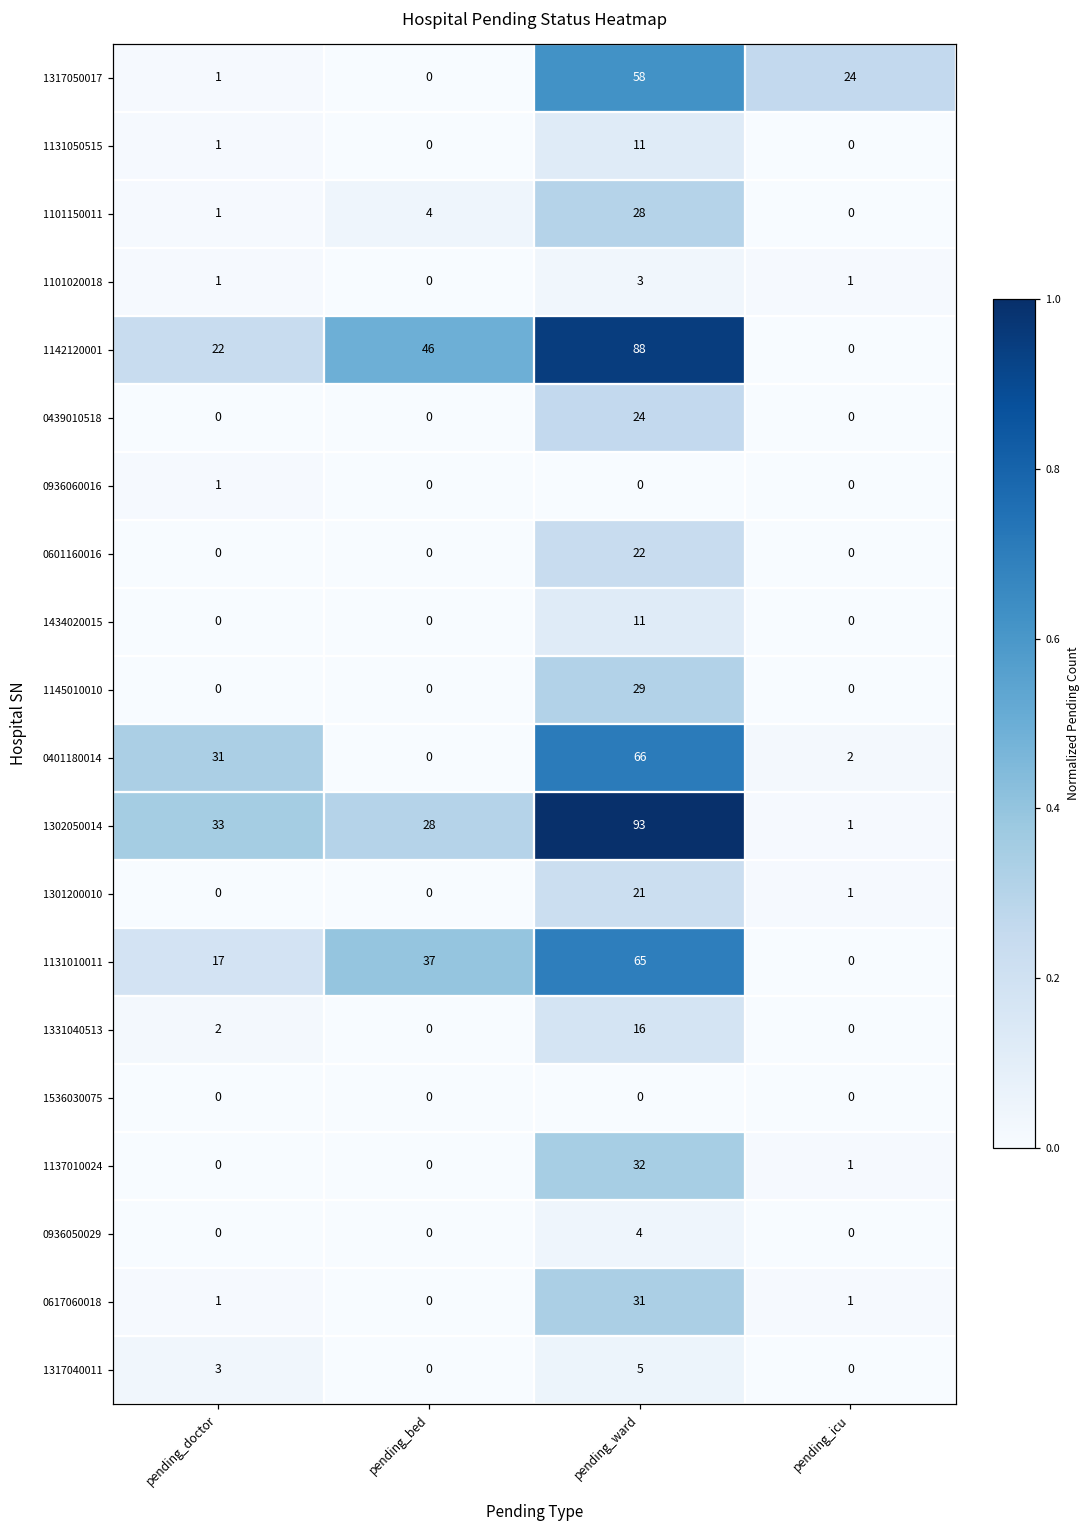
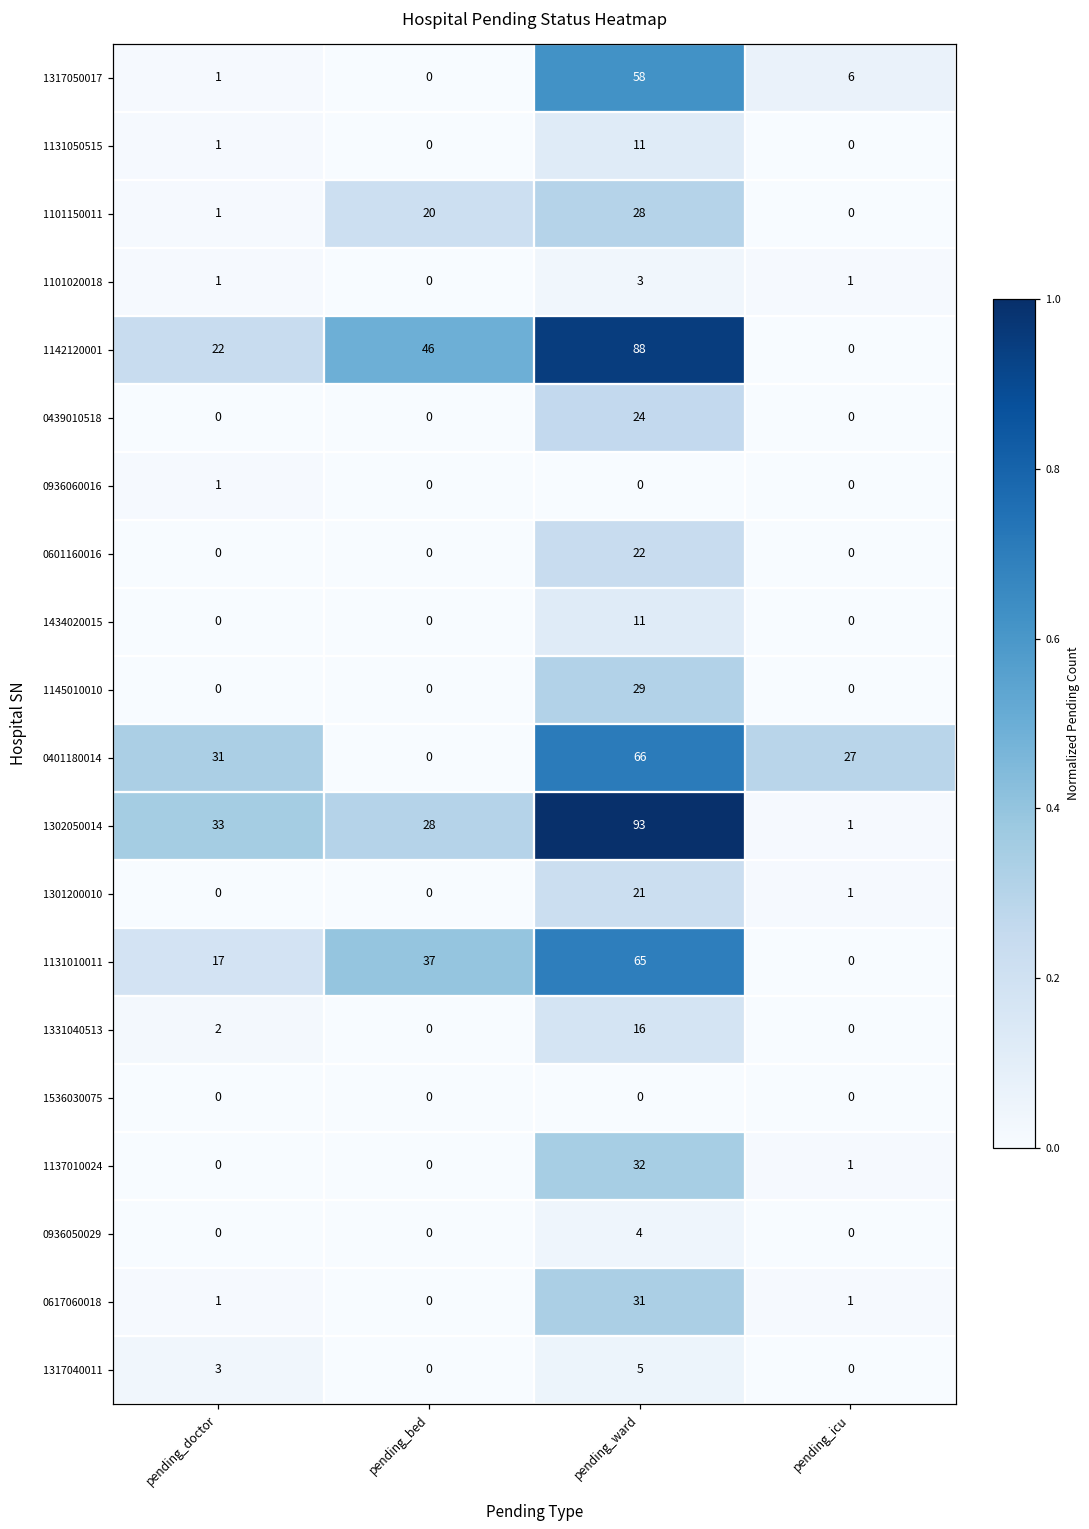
  {
    "1317050017": {
      "pending_doctor": 1,
      "pending_bed": 0,
      "pending_ward": 58,
-     "pending_icu": 24
+     "pending_icu": 6
    },
    "1131050515": {
      "pending_doctor": 1,
      "pending_bed": 0,
      "pending_ward": 11,
      "pending_icu": 0
    },
    "1101150011": {
      "pending_doctor": 1,
-     "pending_bed": 4,
+     "pending_bed": 20,
      "pending_ward": 28,
      "pending_icu": 0
    },
    "1101020018": {
      "pending_doctor": 1,
      "pending_bed": 0,
      "pending_ward": 3,
      "pending_icu": 1
    },
    "1142120001": {
      "pending_doctor": 22,
      "pending_bed": 46,
      "pending_ward": 88,
      "pending_icu": 0
    },
    "0439010518": {
      "pending_doctor": 0,
      "pending_bed": 0,
      "pending_ward": 24,
      "pending_icu": 0
    },
    "0936060016": {
      "pending_doctor": 1,
      "pending_bed": 0,
      "pending_ward": 0,
      "pending_icu": 0
    },
    "0601160016": {
      "pending_doctor": 0,
      "pending_bed": 0,
      "pending_ward": 22,
      "pending_icu": 0
    },
    "1434020015": {
      "pending_doctor": 0,
      "pending_bed": 0,
      "pending_ward": 11,
      "pending_icu": 0
    },
    "1145010010": {
      "pending_doctor": 0,
      "pending_bed": 0,
      "pending_ward": 29,
      "pending_icu": 0
    },
    "0401180014": {
      "pending_doctor": 31,
      "pending_bed": 0,
      "pending_ward": 66,
-     "pending_icu": 2
+     "pending_icu": 27
    },
    "1302050014": {
      "pending_doctor": 33,
      "pending_bed": 28,
      "pending_ward": 93,
      "pending_icu": 1
    },
    "1301200010": {
      "pending_doctor": 0,
      "pending_bed": 0,
      "pending_ward": 21,
      "pending_icu": 1
    },
    "1131010011": {
      "pending_doctor": 17,
      "pending_bed": 37,
      "pending_ward": 65,
      "pending_icu": 0
    },
    "1331040513": {
      "pending_doctor": 2,
      "pending_bed": 0,
      "pending_ward": 16,
      "pending_icu": 0
    },
    "1536030075": {
      "pending_doctor": 0,
      "pending_bed": 0,
      "pending_ward": 0,
      "pending_icu": 0
    },
    "1137010024": {
      "pending_doctor": 0,
      "pending_bed": 0,
      "pending_ward": 32,
      "pending_icu": 1
    },
    "0936050029": {
      "pending_doctor": 0,
      "pending_bed": 0,
      "pending_ward": 4,
      "pending_icu": 0
    },
    "0617060018": {
      "pending_doctor": 1,
      "pending_bed": 0,
      "pending_ward": 31,
      "pending_icu": 1
    },
    "1317040011": {
      "pending_doctor": 3,
      "pending_bed": 0,
      "pending_ward": 5,
      "pending_icu": 0
    }
  }
